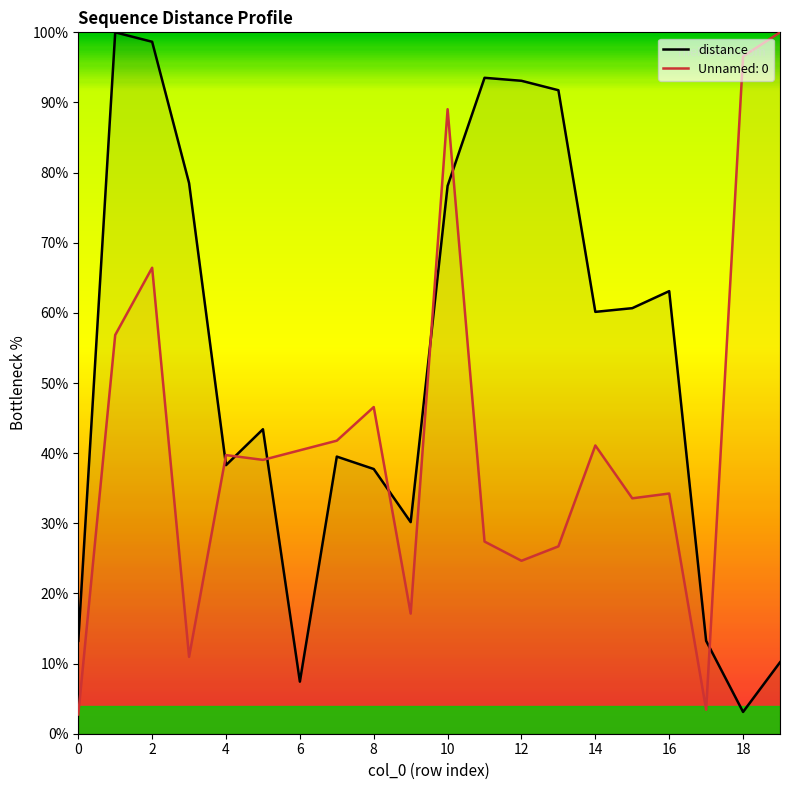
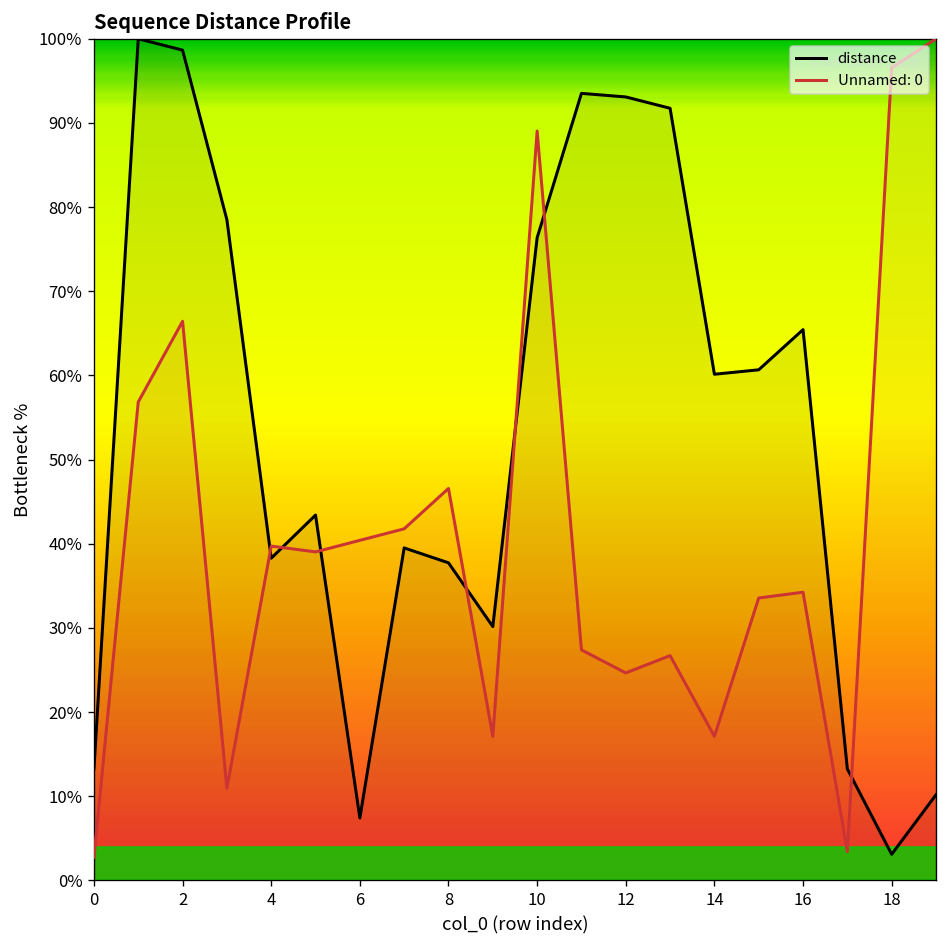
  {
    "distance": {
      "0": "13%",
      "2": "99%",
      "4": "38%",
      "6": "7%",
      "8": "38%",
-     "10": "78%",
+     "10": "76%",
      "12": "93%",
      "14": "60%",
-     "16": "63%"
+     "16": "65%"
    },
    "Unnamed: 0": {
      "2": "66%",
      "4": "40%",
      "6": "40%",
      "8": "47%",
      "10": "89%",
      "12": "25%",
-     "14": "41%",
+     "14": "17%",
      "16": "34%"
    }
  }
